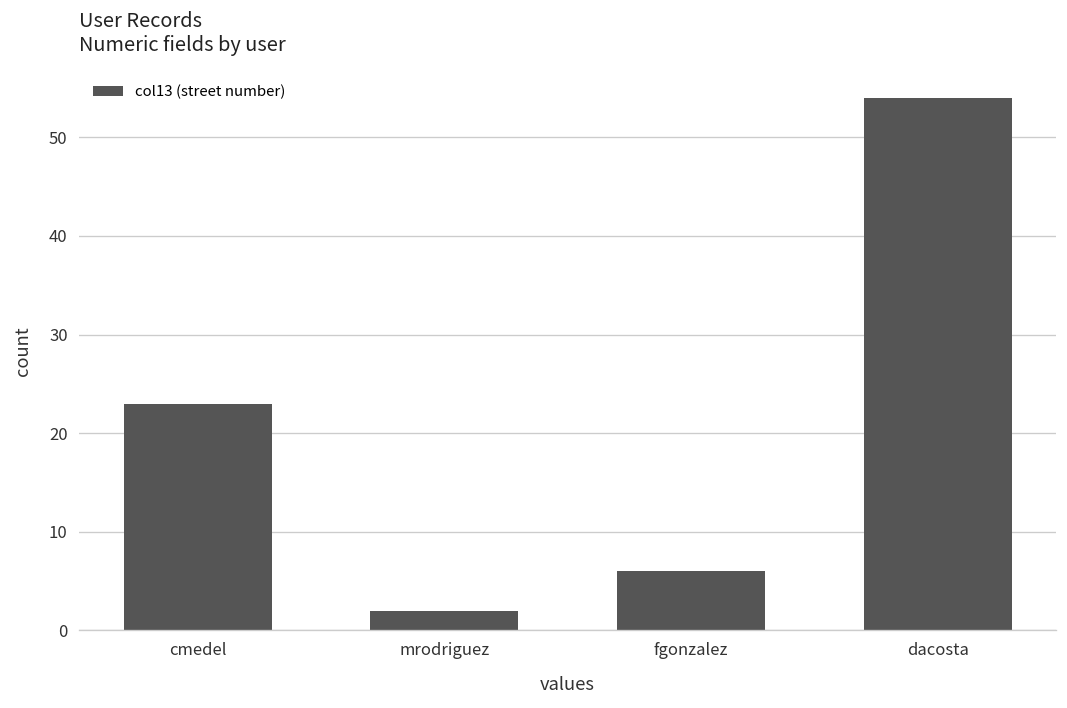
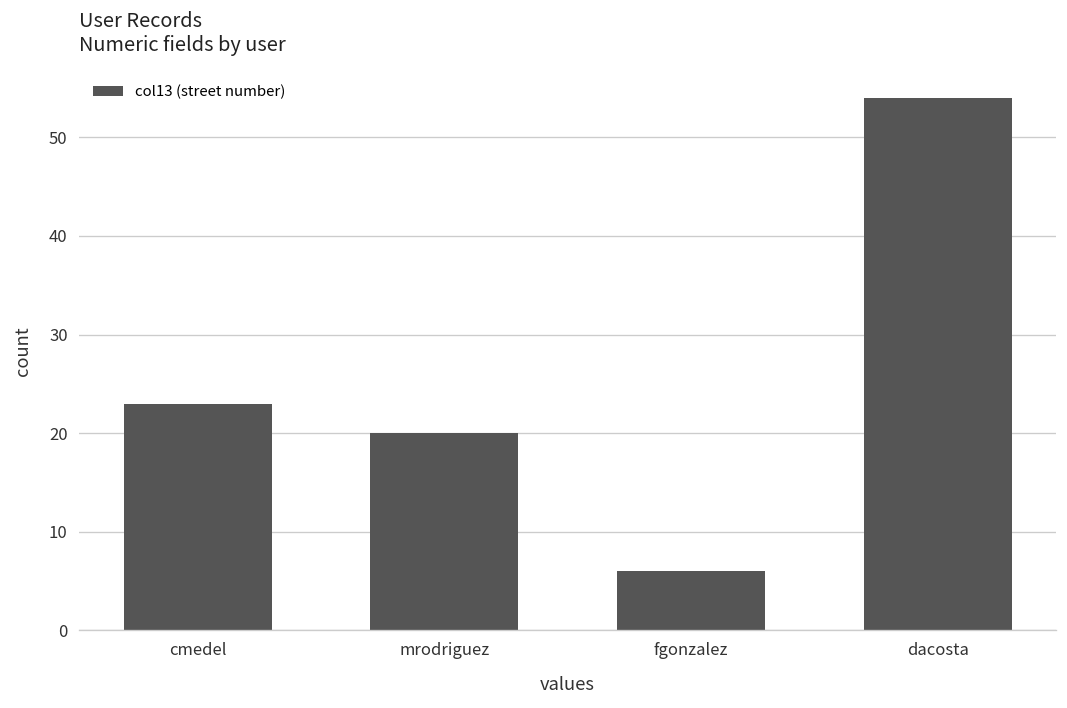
  {
    "cmedel": 23,
-   "mrodriguez": 2,
+   "mrodriguez": 20,
    "fgonzalez": 6,
    "dacosta": 54
  }
